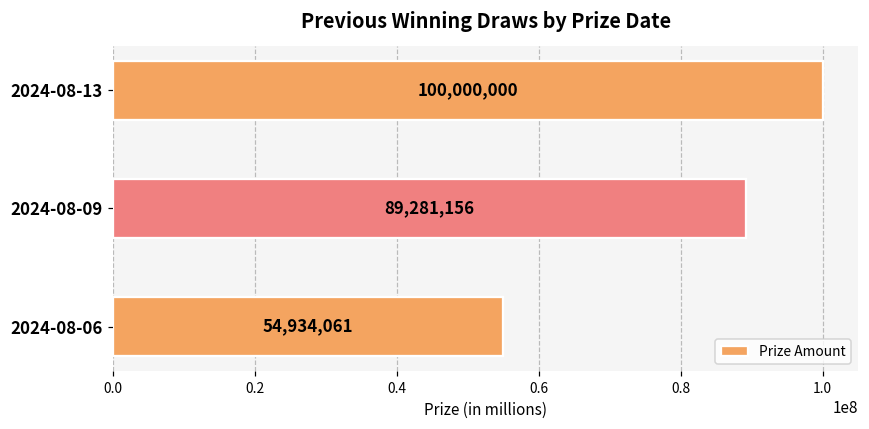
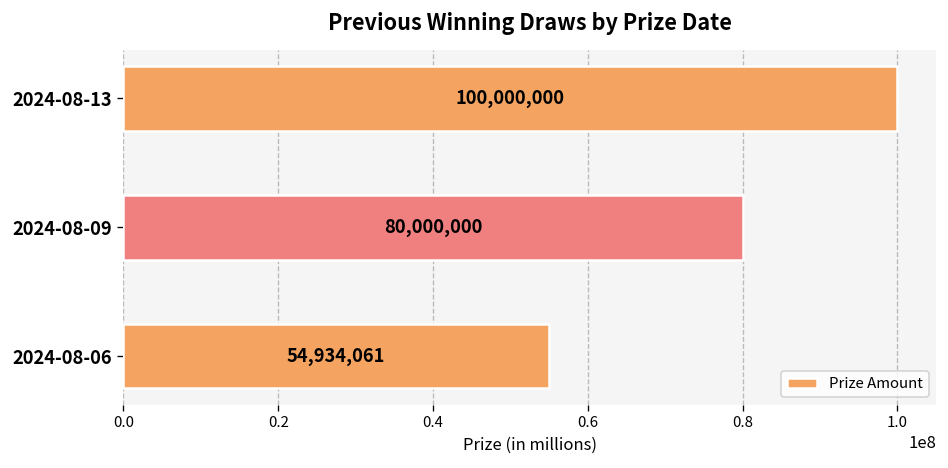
  {
    "2024-08-13": "100,000,000",
-   "2024-08-09": "89,281,156",
+   "2024-08-09": "80,000,000",
    "2024-08-06": "54,934,061"
  }
